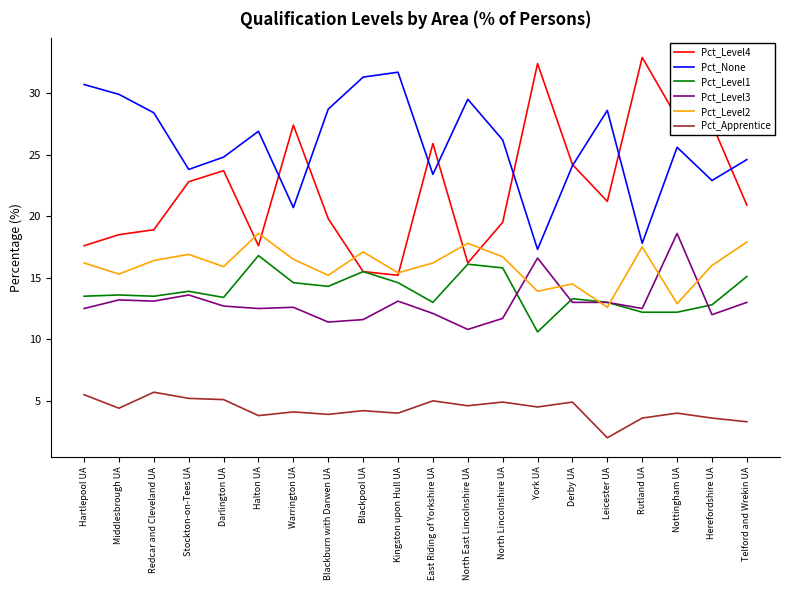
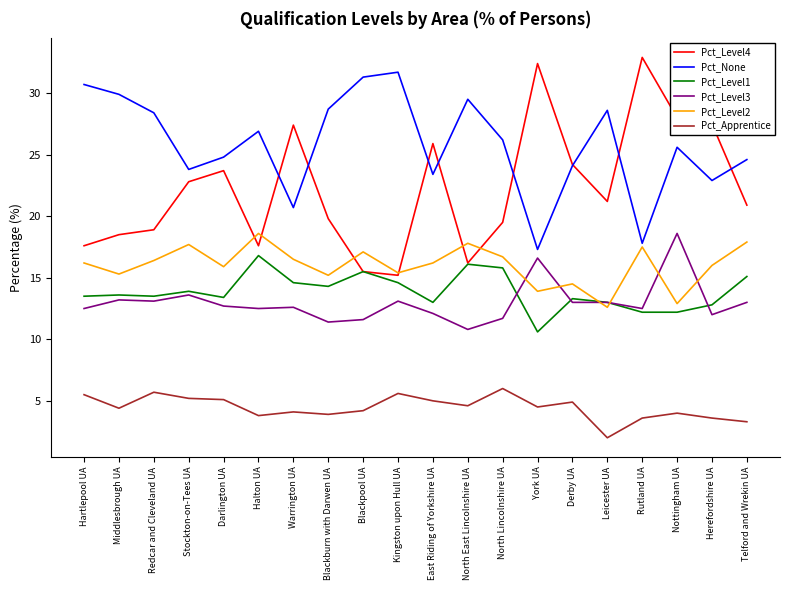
  {
    "Pct_Level4": {
      "Hartlepool UA": 17.6,
      "Middlesbrough UA": 18.5,
      "Redcar and Cleveland UA": 18.9,
      "Stockton-on-Tees UA": 22.8,
      "Darlington UA": 23.7,
      "Halton UA": 17.6,
      "Warrington UA": 27.4,
      "Blackburn with Darwen UA": 19.8,
      "East Riding of Yorkshire UA": 25.9,
      "North Lincolnshire UA": 19.5,
      "York UA": 32.4,
      "Leicester UA": 21.2,
      "Rutland UA": 32.9,
      "Telford and Wrekin UA": 20.9
    },
    "Pct_None": {
      "Hartlepool UA": 30.7,
      "Middlesbrough UA": 29.9,
      "Redcar and Cleveland UA": 28.4,
      "Stockton-on-Tees UA": 23.8,
      "Darlington UA": 24.8,
      "Halton UA": 26.9,
      "Warrington UA": 20.7,
      "Blackburn with Darwen UA": 28.7,
      "Blackpool UA": 31.3,
      "Kingston upon Hull UA": 31.7,
      "East Riding of Yorkshire UA": 23.4,
      "North East Lincolnshire UA": 29.5,
      "North Lincolnshire UA": 26.2,
      "York UA": 17.3,
      "Leicester UA": 28.6,
      "Rutland UA": 17.8,
      "Nottingham UA": 25.6,
      "Herefordshire UA": 22.9,
      "Telford and Wrekin UA": 24.6
    },
    "Pct_Level1": {
      "Hartlepool UA": 13.5,
      "Middlesbrough UA": 13.6,
      "Redcar and Cleveland UA": 13.5,
      "Stockton-on-Tees UA": 13.9,
      "Darlington UA": 13.4,
      "Halton UA": 16.8,
      "Warrington UA": 14.6,
      "Blackburn with Darwen UA": 14.3,
      "Kingston upon Hull UA": 14.6,
      "East Riding of Yorkshire UA": 13.0,
      "North Lincolnshire UA": 15.8,
      "York UA": 10.6,
      "Derby UA": 13.3,
      "Rutland UA": 12.2,
      "Nottingham UA": 12.2,
      "Herefordshire UA": 12.8,
      "Telford and Wrekin UA": 15.1
    },
    "Pct_Level3": {
      "Hartlepool UA": 12.5,
      "Middlesbrough UA": 13.2,
      "Redcar and Cleveland UA": 13.1,
      "Stockton-on-Tees UA": 13.6,
      "Darlington UA": 12.7,
      "Halton UA": 12.5,
      "Warrington UA": 12.6,
      "Blackburn with Darwen UA": 11.4,
      "Blackpool UA": 11.6,
      "Kingston upon Hull UA": 13.1,
      "East Riding of Yorkshire UA": 12.1,
      "North East Lincolnshire UA": 10.8,
      "North Lincolnshire UA": 11.7,
      "York UA": 16.6,
      "Derby UA": 13.0,
      "Rutland UA": 12.5,
      "Nottingham UA": 18.6,
      "Herefordshire UA": 12.0,
      "Telford and Wrekin UA": 13.0
    },
    "Pct_Level2": {
      "Hartlepool UA": 16.2,
      "Middlesbrough UA": 15.3,
      "Redcar and Cleveland UA": 16.4,
-     "Stockton-on-Tees UA": 16.9,
+     "Stockton-on-Tees UA": 17.7,
      "Darlington UA": 15.9,
      "Halton UA": 18.6,
      "Warrington UA": 16.5,
      "Blackburn with Darwen UA": 15.2,
      "Blackpool UA": 17.1,
      "East Riding of Yorkshire UA": 16.2,
      "North East Lincolnshire UA": 17.8,
      "North Lincolnshire UA": 16.7,
      "York UA": 13.9,
      "Derby UA": 14.5,
      "Leicester UA": 12.6,
      "Rutland UA": 17.5,
      "Nottingham UA": 12.9,
      "Herefordshire UA": 16.0,
      "Telford and Wrekin UA": 17.9
    },
    "Pct_Apprentice": {
      "Hartlepool UA": 5.5,
      "Middlesbrough UA": 4.4,
      "Redcar and Cleveland UA": 5.7,
      "Stockton-on-Tees UA": 5.2,
      "Darlington UA": 5.1,
      "Halton UA": 3.8,
      "Warrington UA": 4.1,
      "Blackburn with Darwen UA": 3.9,
      "Blackpool UA": 4.2,
-     "Kingston upon Hull UA": 4.0,
+     "Kingston upon Hull UA": 5.6,
      "East Riding of Yorkshire UA": 5.0,
      "North East Lincolnshire UA": 4.6,
-     "North Lincolnshire UA": 4.9,
+     "North Lincolnshire UA": 6.0,
      "York UA": 4.5,
      "Derby UA": 4.9,
      "Leicester UA": 2.0,
      "Rutland UA": 3.6,
      "Nottingham UA": 4.0,
      "Herefordshire UA": 3.6,
      "Telford and Wrekin UA": 3.3
    }
  }
